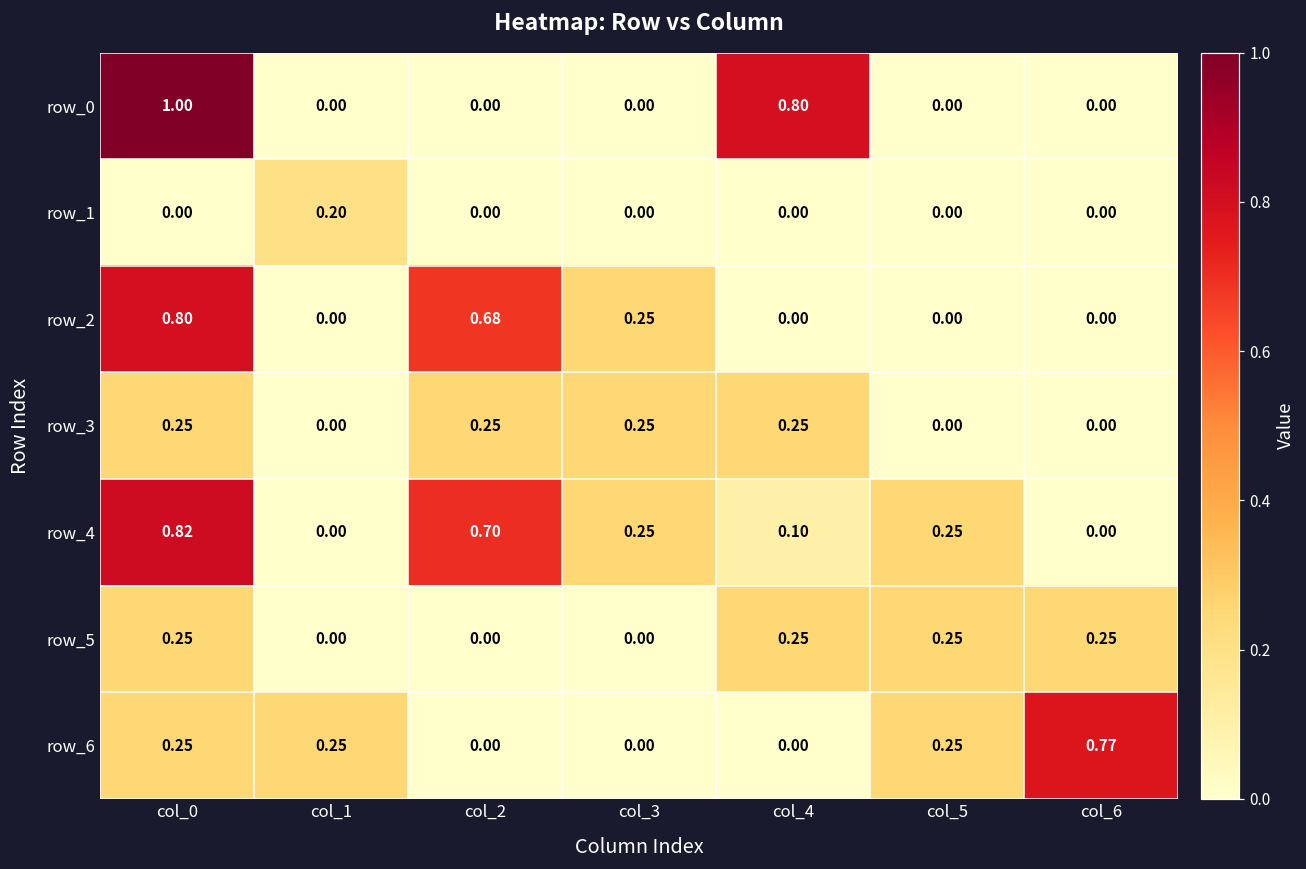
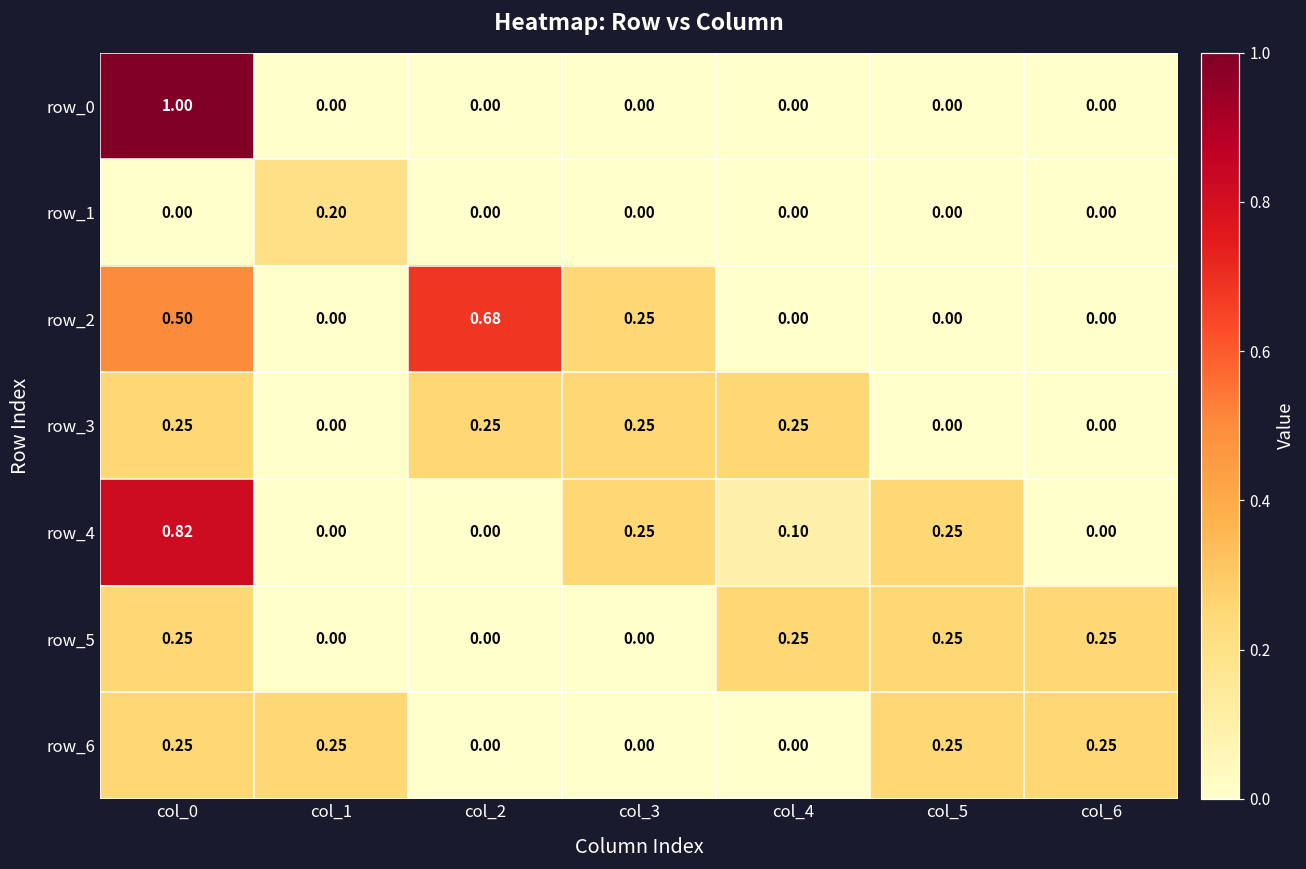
  {
    "row_0": {
      "col_0": 1.00,
      "col_1": 0.00,
      "col_2": 0.00,
      "col_3": 0.00,
-     "col_4": 0.80,
+     "col_4": 0.00,
      "col_5": 0.00,
      "col_6": 0.00
    },
    "row_1": {
      "col_0": 0.00,
      "col_1": 0.20,
      "col_2": 0.00,
      "col_3": 0.00,
      "col_4": 0.00,
      "col_5": 0.00,
      "col_6": 0.00
    },
    "row_2": {
-     "col_0": 0.80,
+     "col_0": 0.50,
      "col_1": 0.00,
      "col_2": 0.68,
      "col_3": 0.25,
      "col_4": 0.00,
      "col_5": 0.00,
      "col_6": 0.00
    },
    "row_3": {
      "col_0": 0.25,
      "col_1": 0.00,
      "col_2": 0.25,
      "col_3": 0.25,
      "col_4": 0.25,
      "col_5": 0.00,
      "col_6": 0.00
    },
    "row_4": {
      "col_0": 0.82,
      "col_1": 0.00,
-     "col_2": 0.70,
+     "col_2": 0.00,
      "col_3": 0.25,
      "col_4": 0.10,
      "col_5": 0.25,
      "col_6": 0.00
    },
    "row_5": {
      "col_0": 0.25,
      "col_1": 0.00,
      "col_2": 0.00,
      "col_3": 0.00,
      "col_4": 0.25,
      "col_5": 0.25,
      "col_6": 0.25
    },
    "row_6": {
      "col_0": 0.25,
      "col_1": 0.25,
      "col_2": 0.00,
      "col_3": 0.00,
      "col_4": 0.00,
      "col_5": 0.25,
-     "col_6": 0.77
+     "col_6": 0.25
    }
  }
